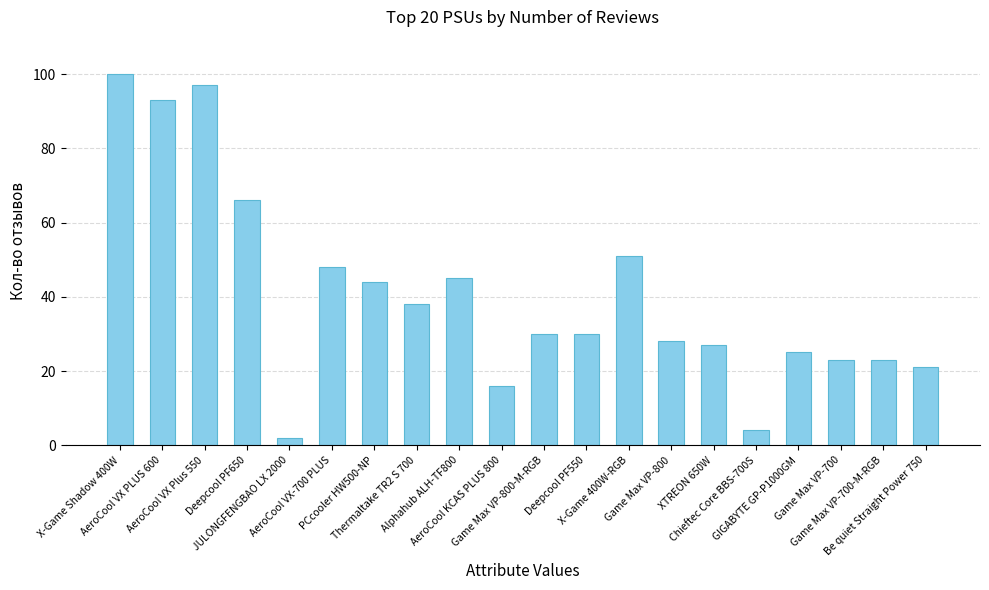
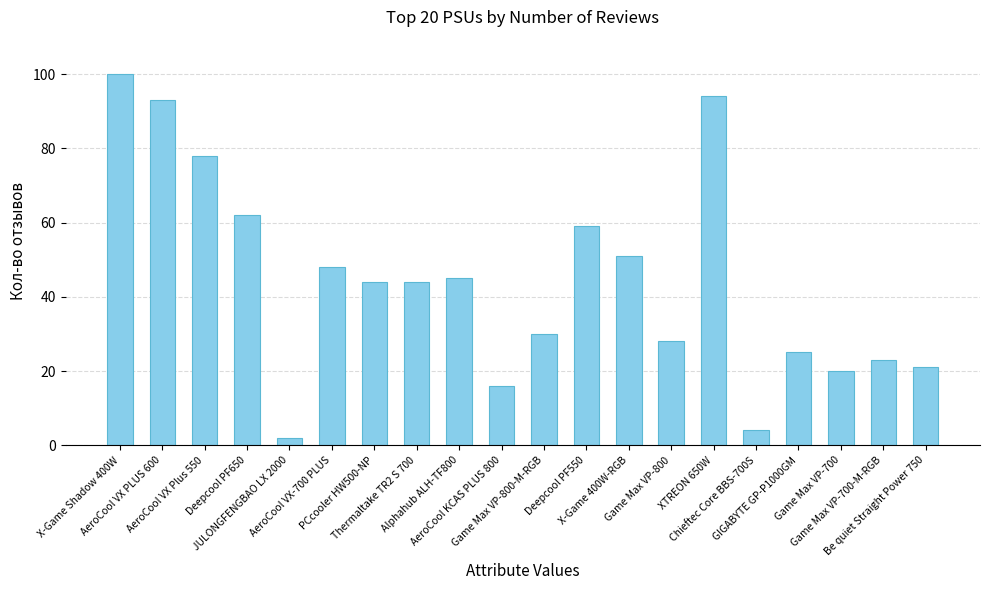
  {
    "X-Game Shadow 400W": 100,
    "AeroCool VX PLUS 600": 93,
-   "AeroCool VX Plus 550": 97,
-   "Deepcool PF650": 66,
+   "AeroCool VX Plus 550": 78,
+   "Deepcool PF650": 62,
    "JULONGFENGBAO LX 2000": 2,
    "AeroCool VX-700 PLUS": 48,
    "PCcooler HW500-NP": 44,
-   "Thermaltake TR2 S 700": 38,
+   "Thermaltake TR2 S 700": 44,
    "Alphahub ALH-TF800": 45,
    "AeroCool KCAS PLUS 800": 16,
    "Game Max VP-800-M-RGB": 30,
-   "Deepcool PF550": 30,
+   "Deepcool PF550": 59,
    "X-Game 400W-RGB": 51,
    "Game Max VP-800": 28,
-   "XTREON 650W": 27,
+   "XTREON 650W": 94,
    "Chieftec Core BBS-700S": 4,
    "GIGABYTE GP-P1000GM": 25,
-   "Game Max VP-700": 23,
+   "Game Max VP-700": 20,
    "Game Max VP-700-M-RGB": 23,
    "Be quiet Straight Power 750": 21
  }
